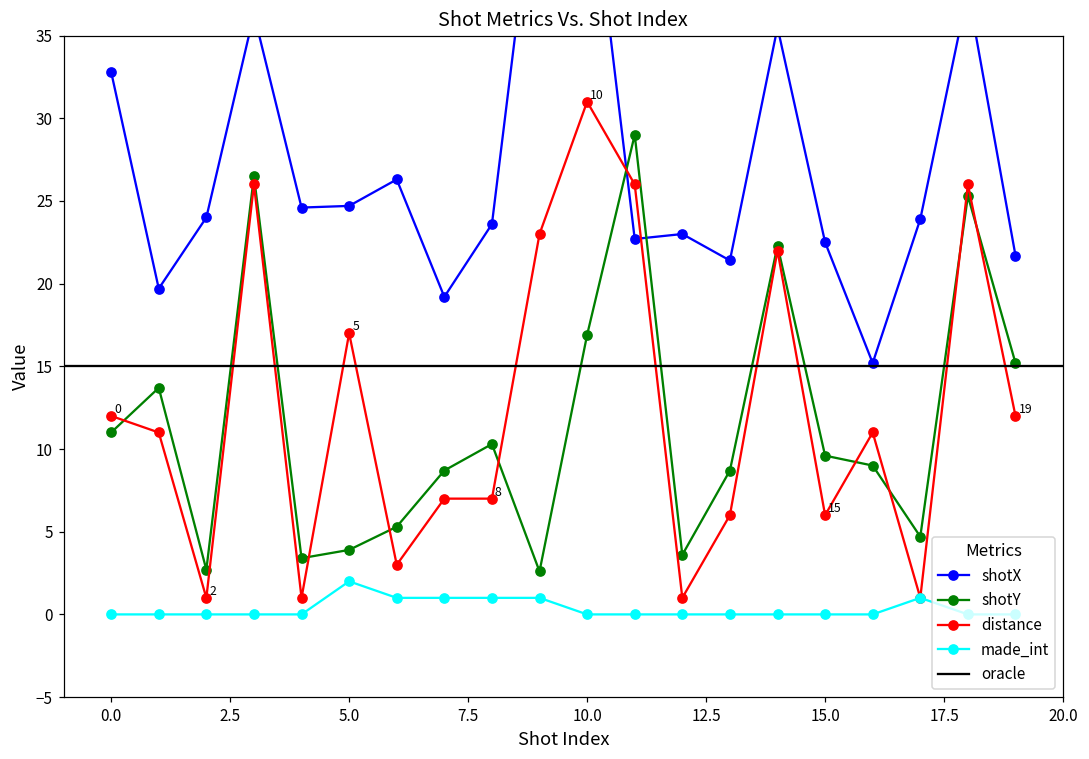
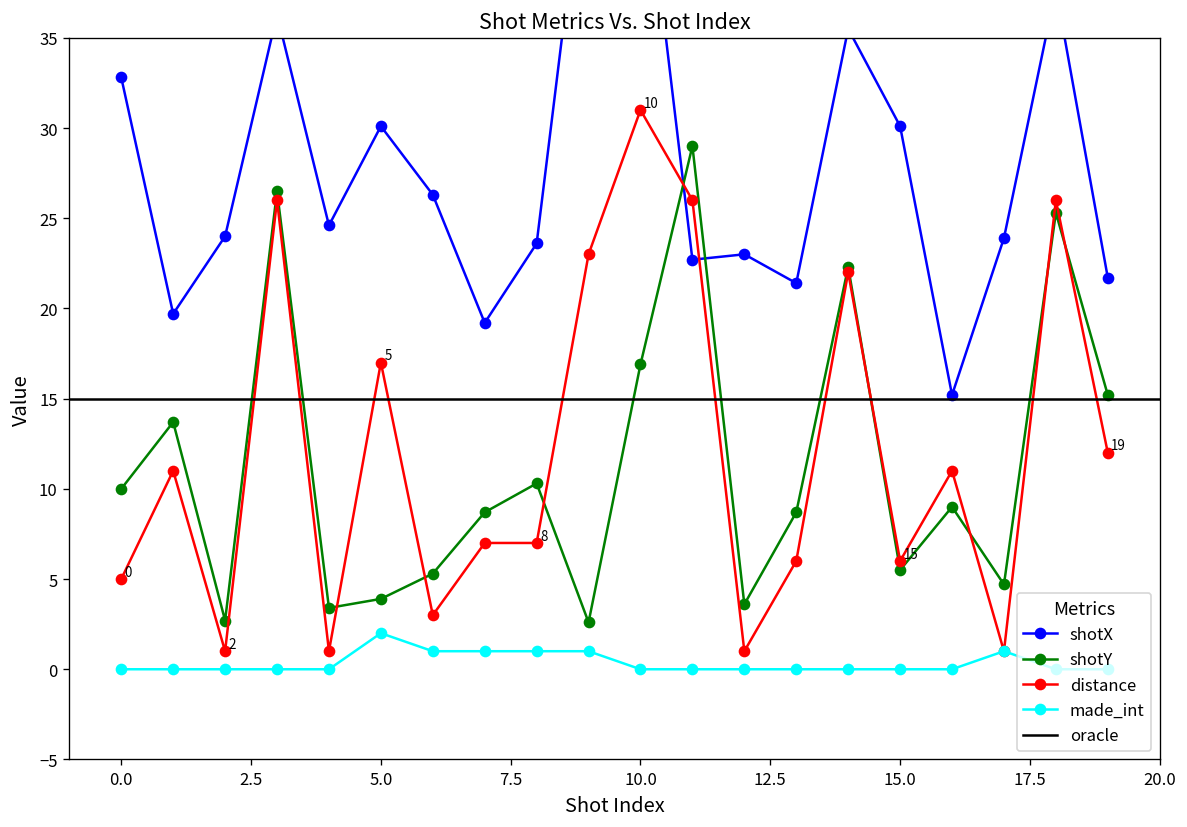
  {
    "shotX": {
      "0.0": 32.8,
-     "5.0": 24.7,
-     "15.0": 22.5
+     "5.0": 30.1,
+     "15.0": 30.1
    },
    "shotY": {
-     "0.0": 11,
+     "0.0": 10,
      "5.0": 3.9,
      "10.0": 16.9,
-     "15.0": 9.6
+     "15.0": 5.5
    },
    "distance": {
-     "0.0": 12
+     "0.0": 5
    },
    "made_int": {
      "0.0": 0.0,
      "5.0": 2.0,
      "10.0": 0.0,
      "15.0": 0.0
    }
  }
